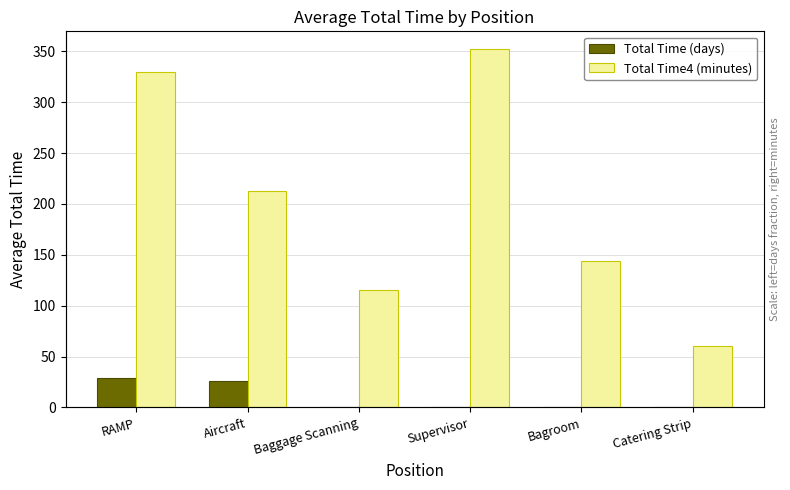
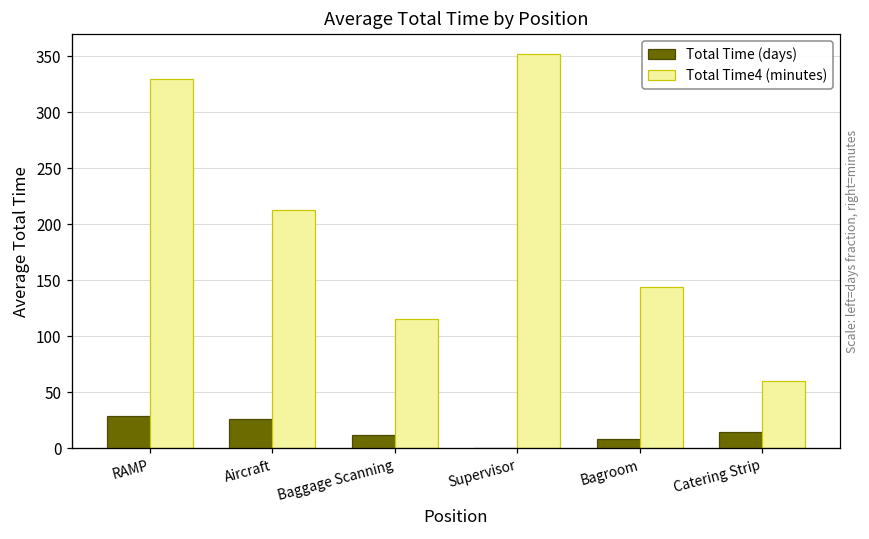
  {
    "Total Time (days)": {
      "RAMP": 29,
      "Aircraft": 26,
-     "Baggage Scanning": 0,
-     "Bagroom": 0,
-     "Catering Strip": 0
+     "Baggage Scanning": 12,
+     "Bagroom": 9,
+     "Catering Strip": 14
    },
    "Total Time4 (minutes)": {
      "RAMP": 330,
      "Aircraft": 213,
      "Baggage Scanning": 115,
      "Supervisor": 352,
      "Bagroom": 144,
      "Catering Strip": 60
    }
  }
